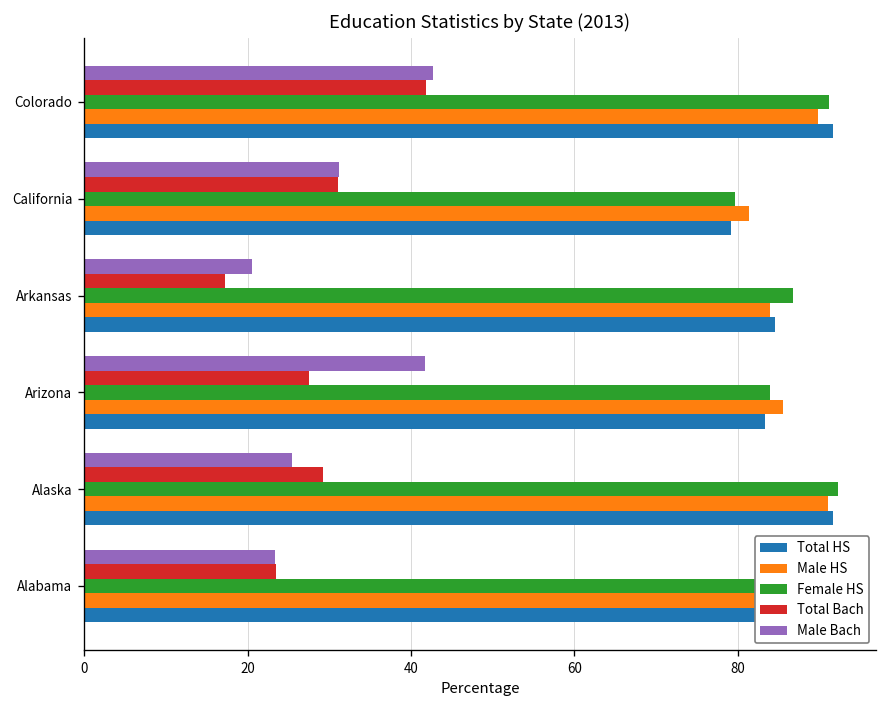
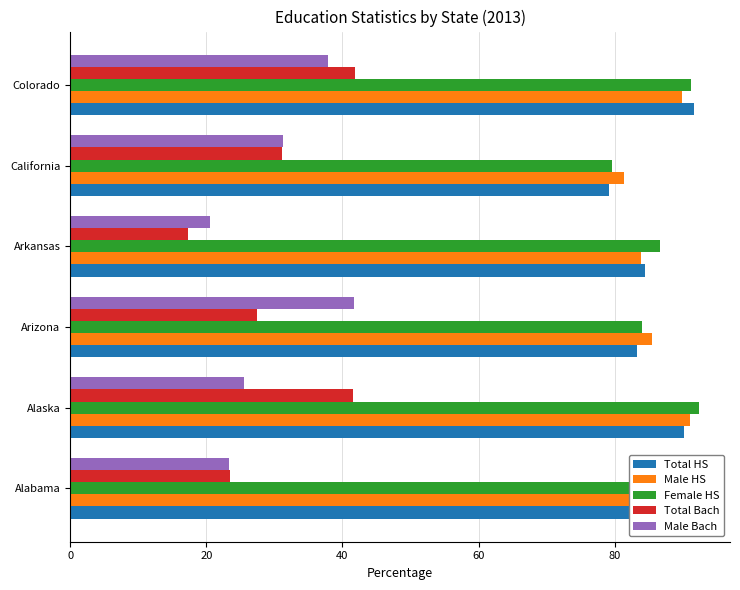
  {
    "Total HS": {
      "Colorado": 92,
      "California": 79,
      "Arkansas": 85,
      "Arizona": 83,
-     "Alaska": 92
+     "Alaska": 90
    },
    "Male HS": {
      "Colorado": 90,
      "California": 81,
      "Arkansas": 84,
      "Arizona": 86,
      "Alaska": 91
    },
    "Female HS": {
      "Colorado": 91,
      "California": 80,
      "Arkansas": 87,
      "Arizona": 84,
      "Alaska": 92
    },
    "Total Bach": {
      "Colorado": 42,
      "California": 31,
      "Arkansas": 17,
      "Arizona": 28,
-     "Alaska": 29,
+     "Alaska": 42,
      "Alabama": 24
    },
    "Male Bach": {
-     "Colorado": 43,
+     "Colorado": 38,
      "California": 31,
      "Arkansas": 21,
      "Arizona": 42,
      "Alaska": 26,
      "Alabama": 23
    }
  }
